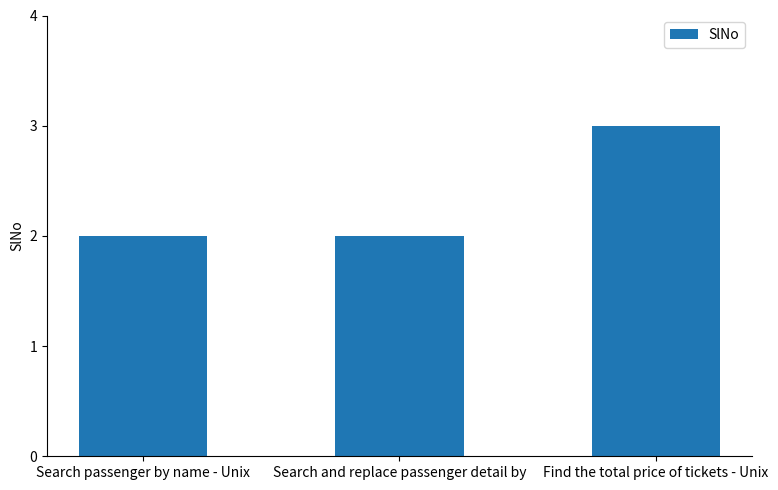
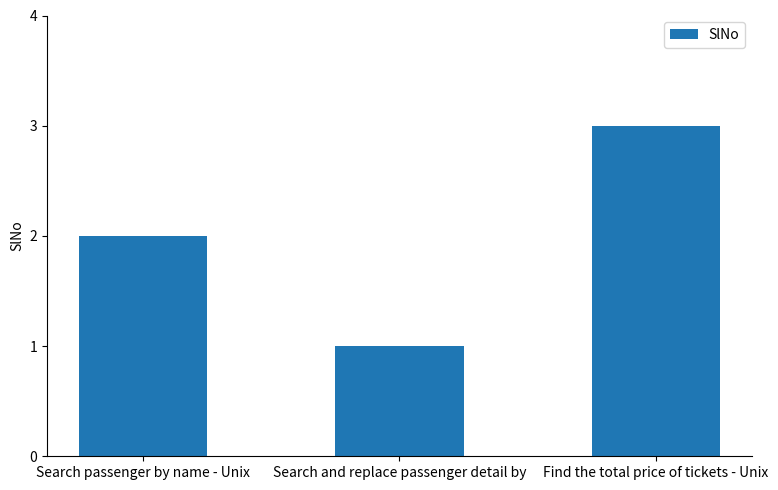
  {
    "Search passenger by name - Unix": 2,
-   "Search and replace passenger detail by": 2,
+   "Search and replace passenger detail by": 1,
    "Find the total price of tickets - Unix": 3
  }
